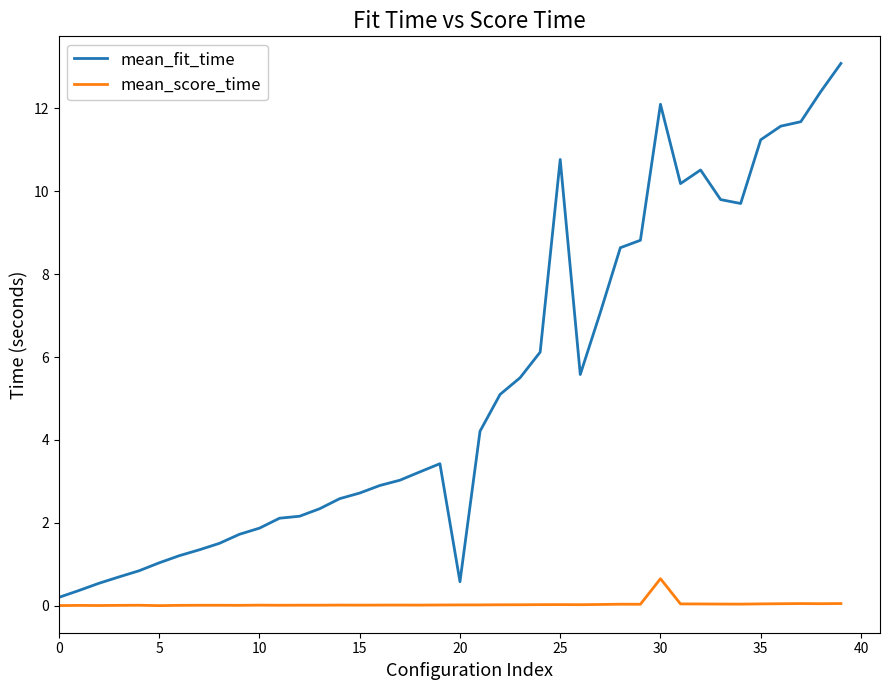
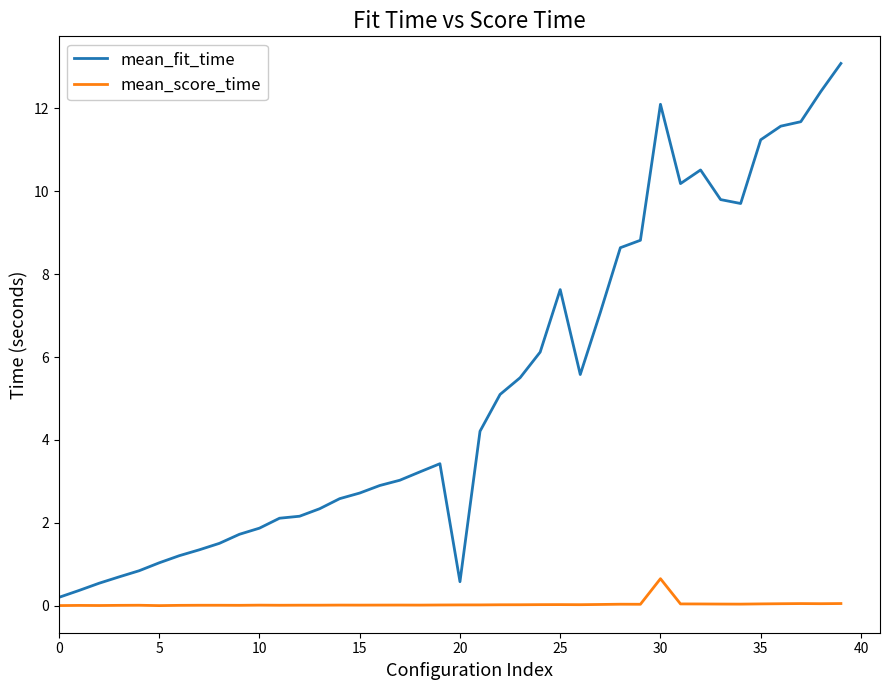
  {
    "mean_fit_time": {
      "0": 0.2,
      "5": 1.0,
      "10": 1.9,
      "15": 2.7,
      "20": 0.6,
-     "25": 10.8,
+     "25": 7.6,
      "30": 12.1,
      "35": 11.2
    },
    "mean_score_time": {
      "0": 0.0,
      "5": 0.0,
      "10": 0.0,
      "15": 0.0,
      "20": 0.0,
      "25": 0.0,
      "30": 0.7,
      "35": 0.0
    }
  }
